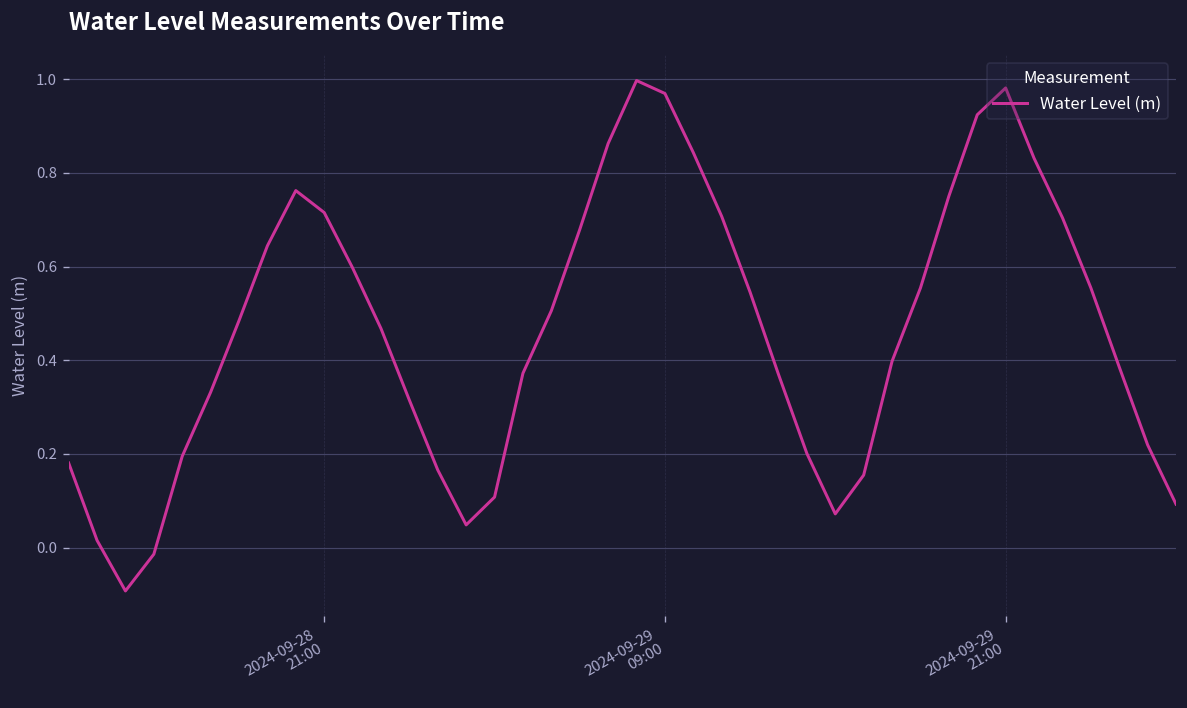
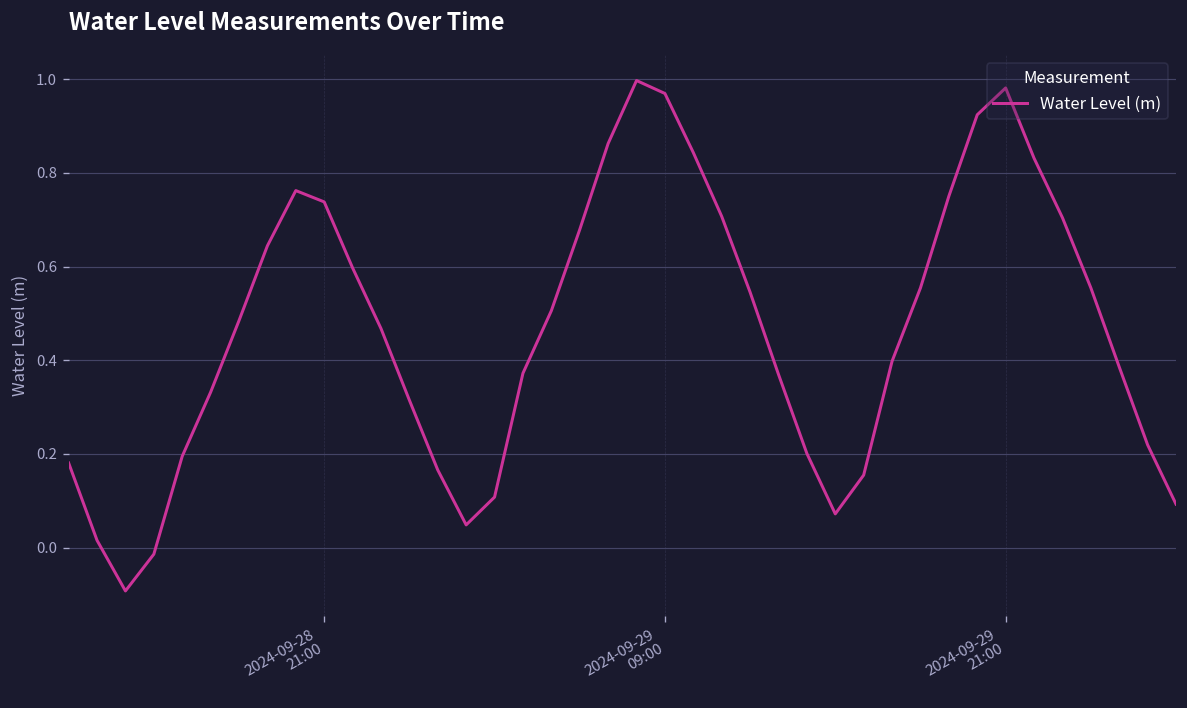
  {
-   "2024-09-28 21:00": 0.72,
+   "2024-09-28 21:00": 0.74,
    "2024-09-29 09:00": 0.97
  }
